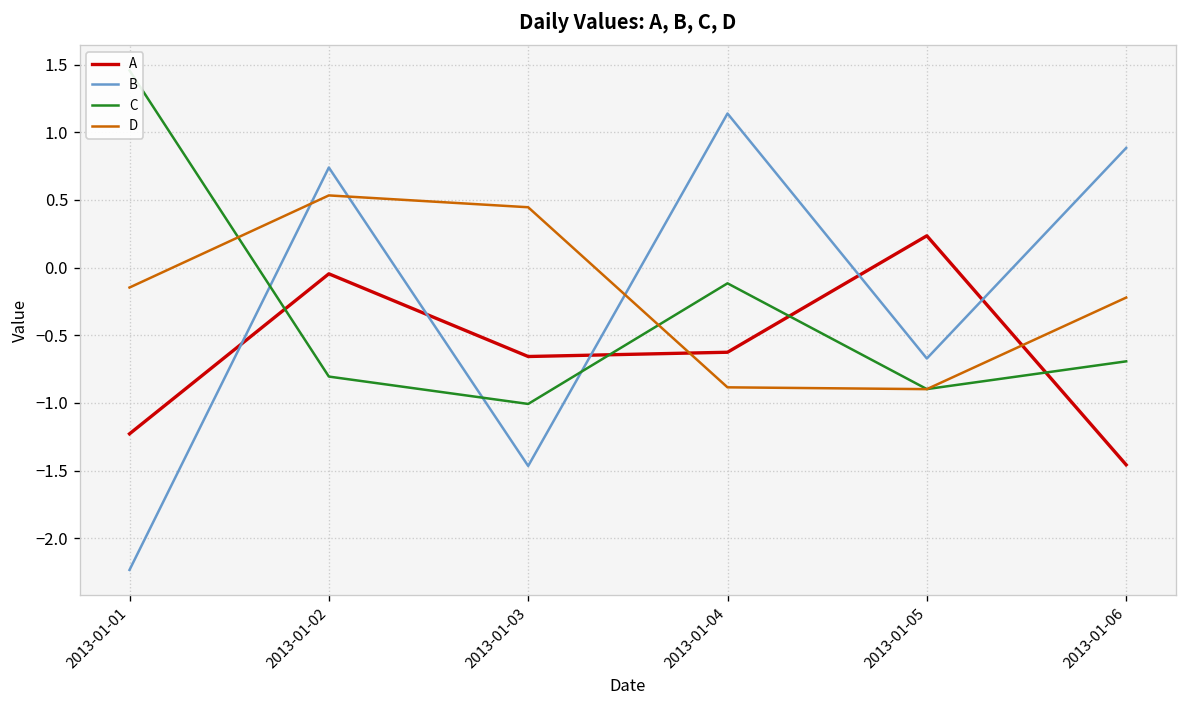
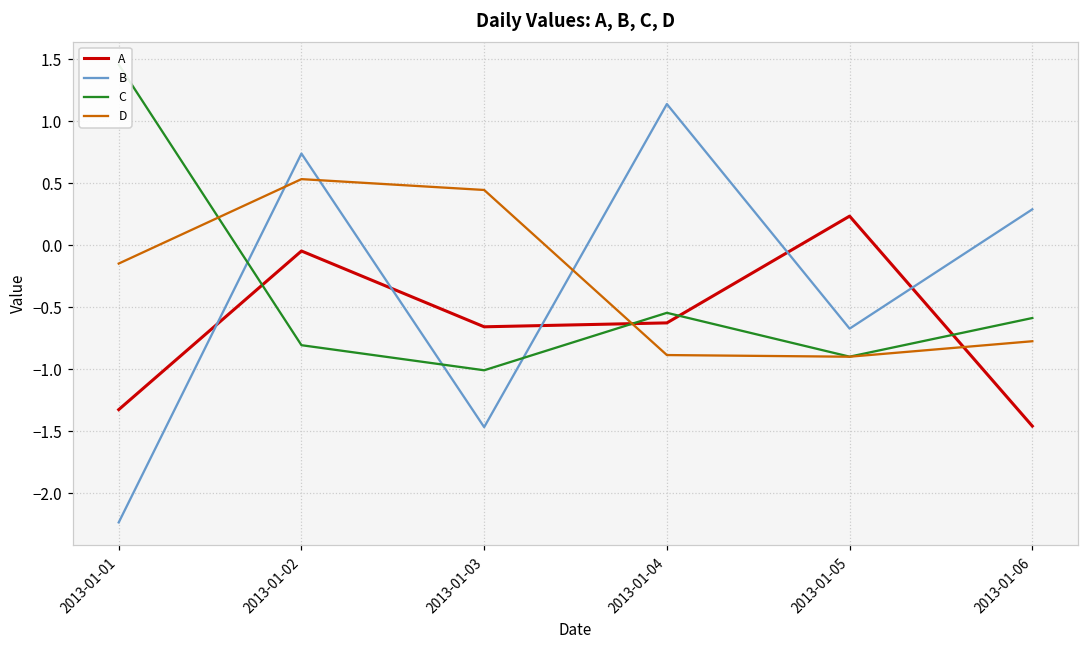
  {
    "A": {
-     "2013-01-01": -1.23,
+     "2013-01-01": -1.32,
      "2013-01-02": -0.05,
      "2013-01-03": -0.66,
      "2013-01-04": -0.63,
      "2013-01-05": 0.23,
      "2013-01-06": -1.46
    },
    "B": {
      "2013-01-01": -2.23,
      "2013-01-02": 0.74,
      "2013-01-03": -1.47,
      "2013-01-04": 1.14,
      "2013-01-05": -0.67,
-     "2013-01-06": 0.88
+     "2013-01-06": 0.29
    },
    "C": {
      "2013-01-02": -0.81,
      "2013-01-03": -1.01,
-     "2013-01-04": -0.12,
-     "2013-01-06": -0.69
+     "2013-01-04": -0.54,
+     "2013-01-06": -0.59
    },
    "D": {
      "2013-01-01": -0.15,
      "2013-01-02": 0.53,
      "2013-01-03": 0.45,
      "2013-01-04": -0.88,
-     "2013-01-06": -0.22
+     "2013-01-06": -0.77
    }
  }
